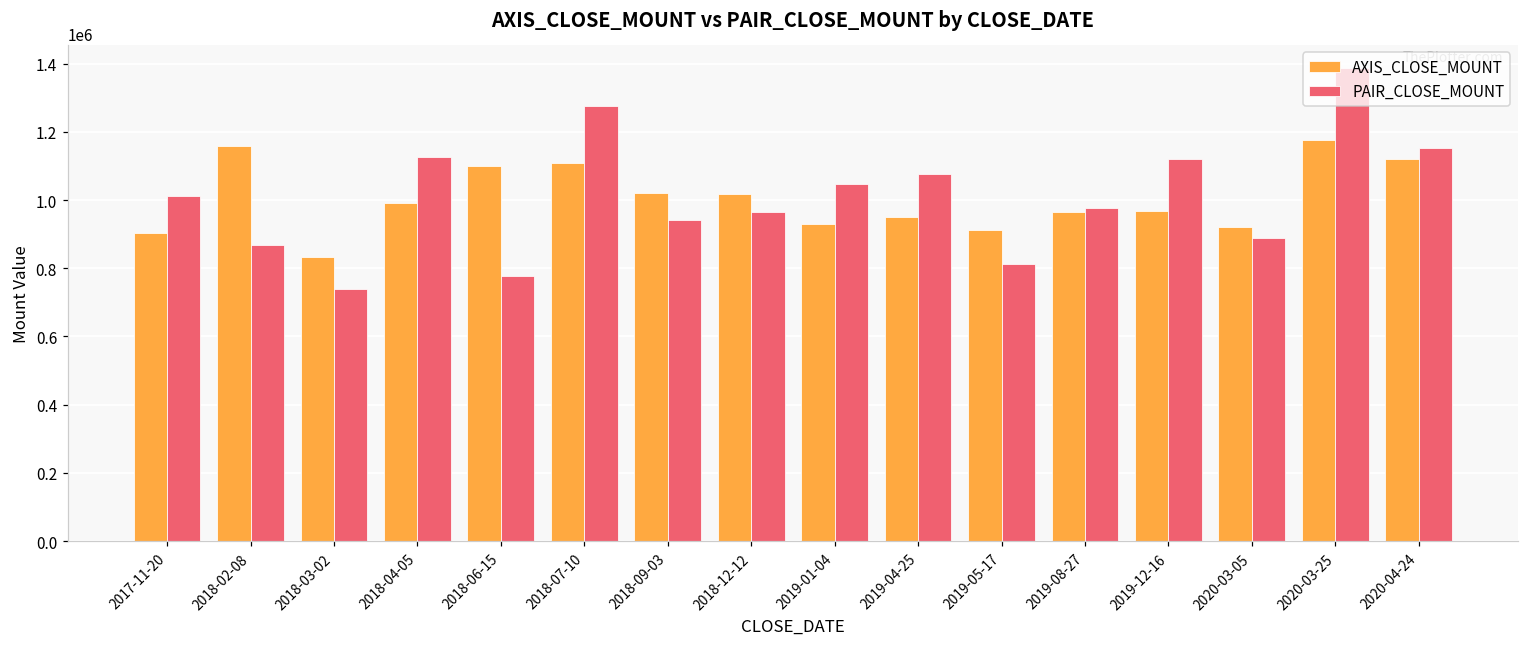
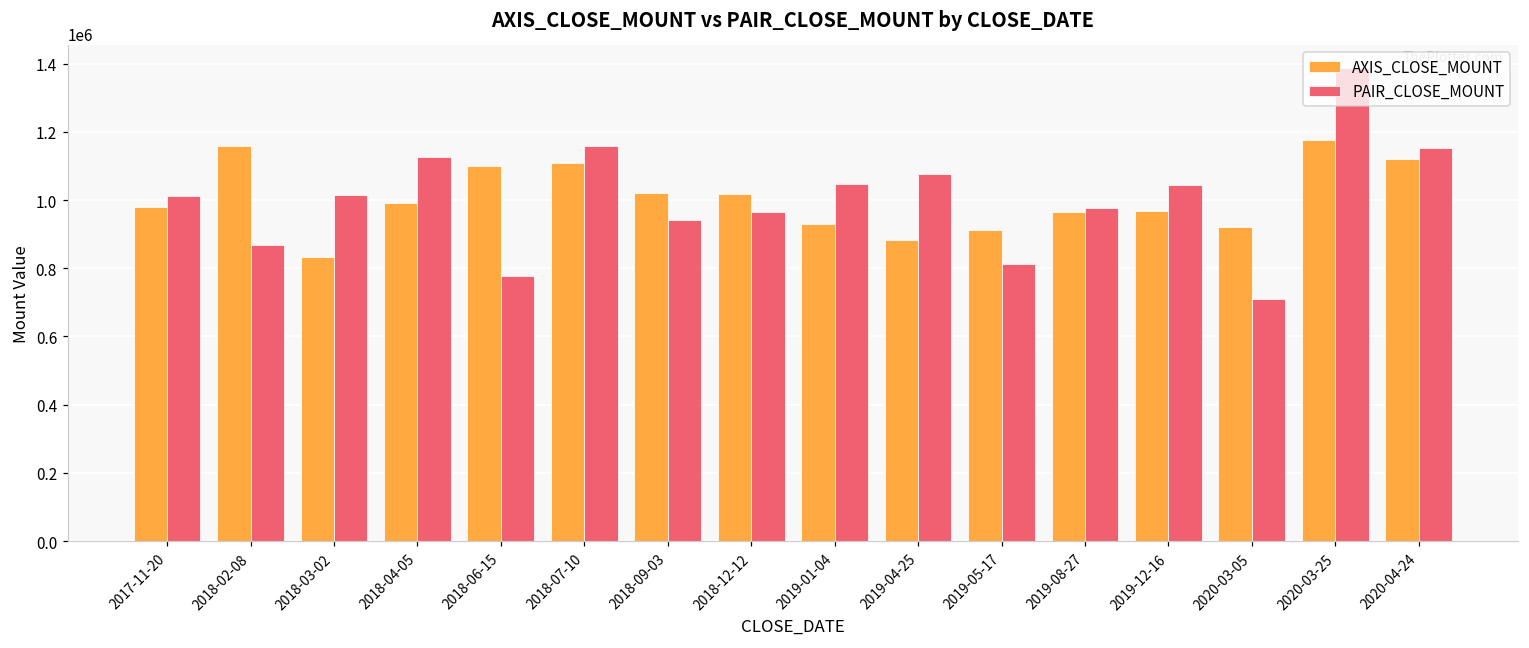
  {
    "AXIS_CLOSE_MOUNT": {
-     "2017-11-20": 900000,
+     "2017-11-20": 980000,
      "2018-02-08": 1160000,
      "2018-03-02": 830000,
      "2018-04-05": 990000,
      "2018-06-15": 1100000,
      "2018-07-10": 1110000,
      "2018-09-03": 1020000,
      "2018-12-12": 1020000,
      "2019-01-04": 930000,
-     "2019-04-25": 950000,
+     "2019-04-25": 880000,
      "2019-05-17": 910000,
      "2019-08-27": 970000,
      "2019-12-16": 970000,
      "2020-03-05": 920000,
      "2020-03-25": 1180000,
      "2020-04-24": 1120000
    },
    "PAIR_CLOSE_MOUNT": {
      "2017-11-20": 1010000,
      "2018-02-08": 870000,
-     "2018-03-02": 740000,
+     "2018-03-02": 1010000,
      "2018-04-05": 1130000,
      "2018-06-15": 780000,
-     "2018-07-10": 1280000,
+     "2018-07-10": 1160000,
      "2018-09-03": 940000,
      "2018-12-12": 960000,
      "2019-01-04": 1050000,
      "2019-04-25": 1080000,
      "2019-05-17": 810000,
      "2019-08-27": 980000,
-     "2019-12-16": 1120000,
-     "2020-03-05": 890000,
+     "2019-12-16": 1040000,
+     "2020-03-05": 710000,
      "2020-04-24": 1150000
    }
  }
